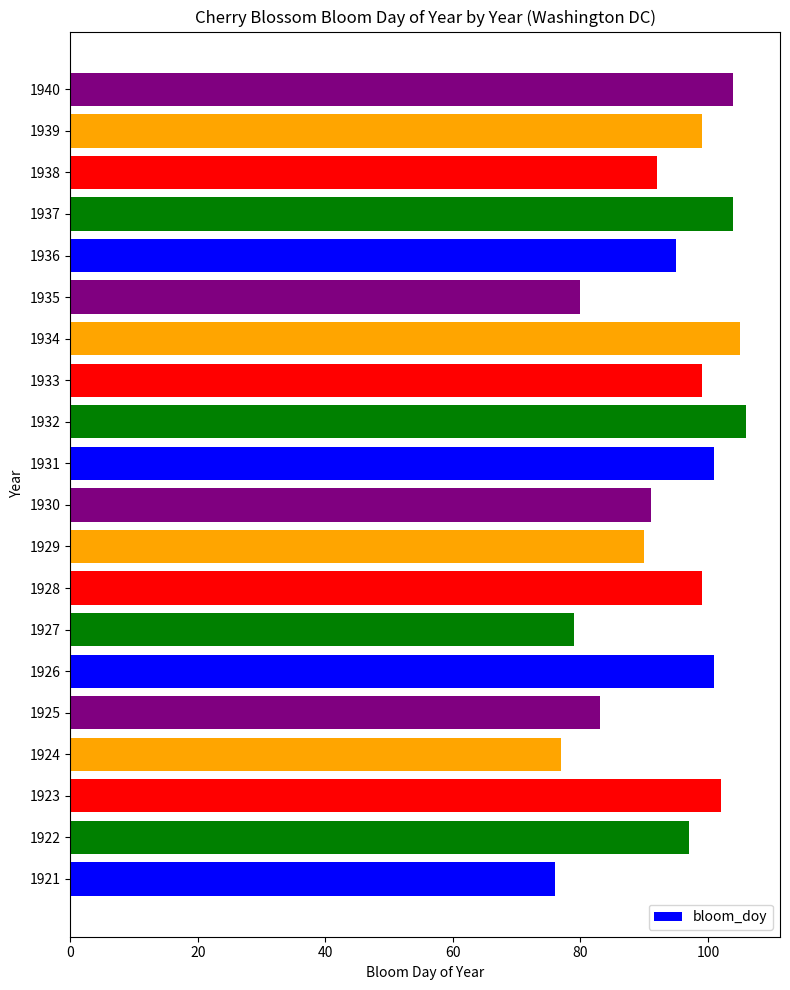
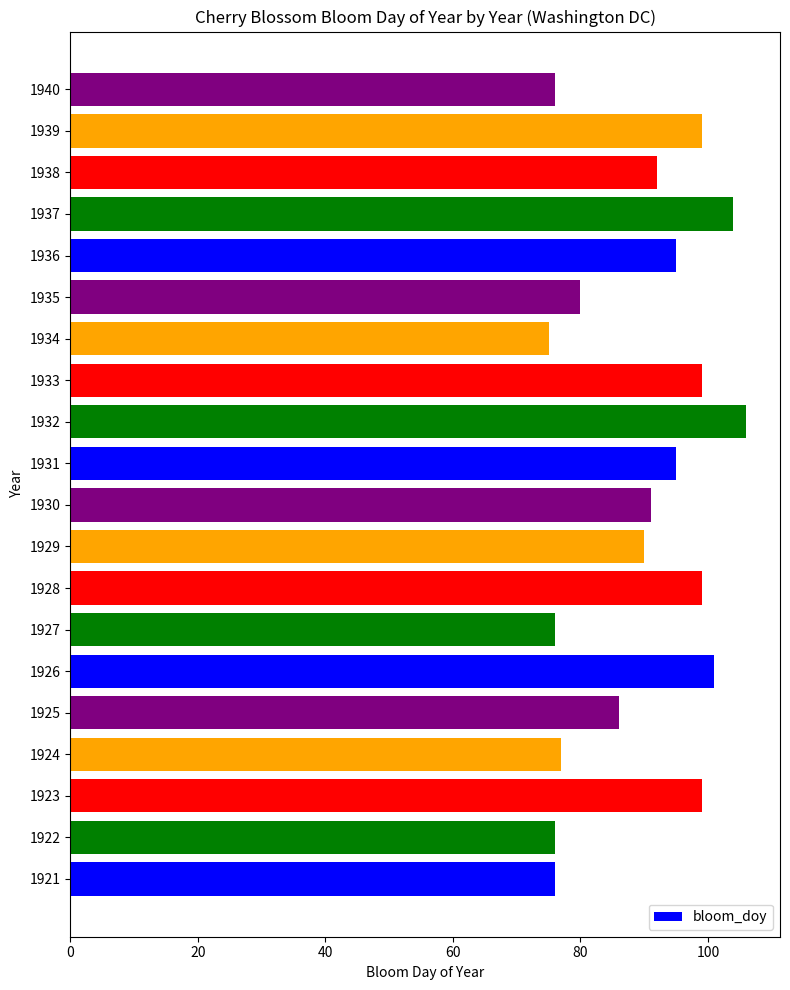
  {
-   "1940": 104,
+   "1940": 76,
    "1939": 99,
    "1938": 92,
    "1937": 104,
    "1936": 95,
    "1935": 80,
-   "1934": 105,
+   "1934": 75,
    "1933": 99,
    "1932": 106,
-   "1931": 101,
+   "1931": 95,
    "1930": 91,
    "1929": 90,
    "1928": 99,
-   "1927": 79,
+   "1927": 76,
    "1926": 101,
-   "1925": 83,
+   "1925": 86,
    "1924": 77,
-   "1923": 102,
-   "1922": 97,
+   "1923": 99,
+   "1922": 76,
    "1921": 76
  }
